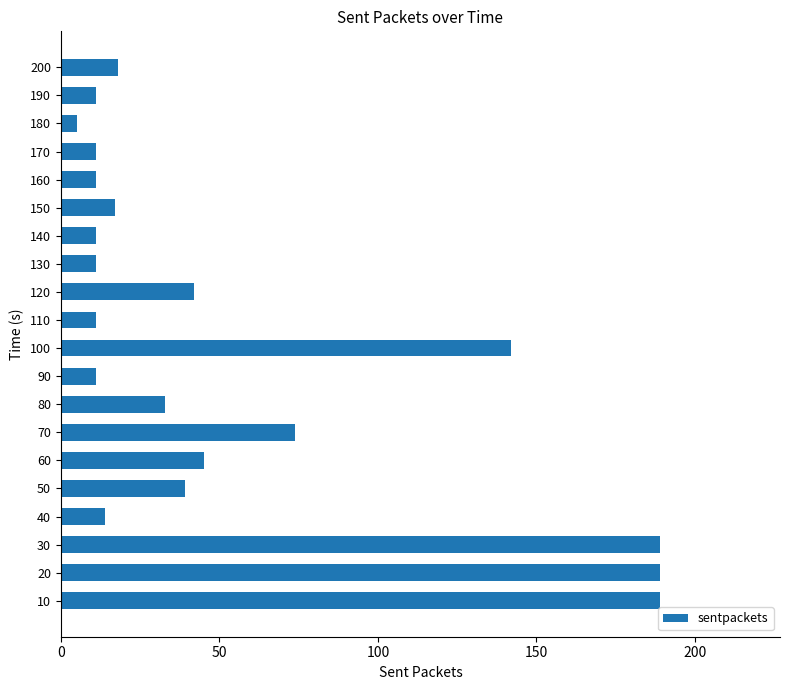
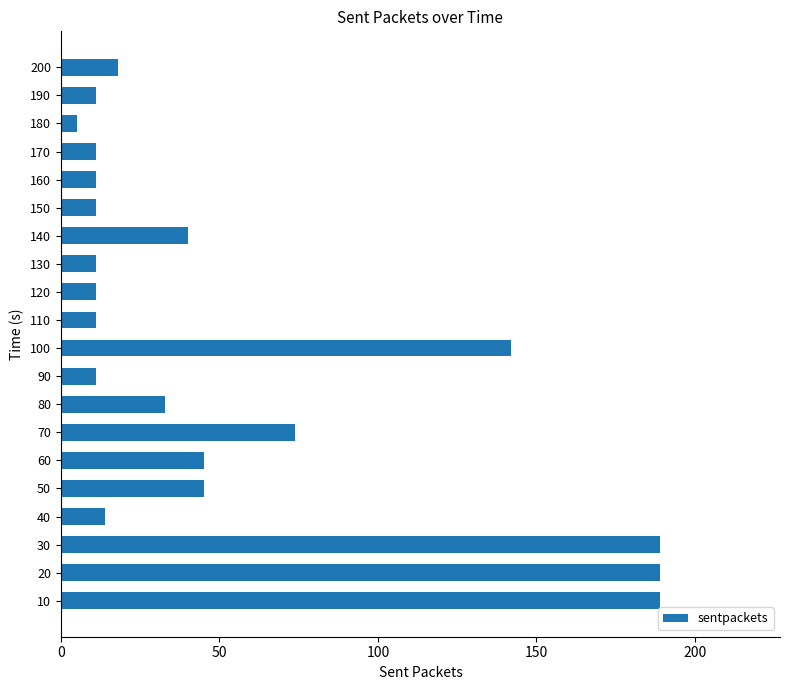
  {
    "200": 18,
    "190": 11,
    "180": 5,
    "170": 11,
    "160": 11,
-   "150": 17,
-   "140": 11,
+   "150": 11,
+   "140": 40,
    "130": 11,
-   "120": 42,
+   "120": 11,
    "110": 11,
    "100": 142,
    "90": 11,
    "80": 33,
    "70": 74,
    "60": 45,
-   "50": 39,
+   "50": 45,
    "40": 14,
    "30": 189,
    "20": 189,
    "10": 189
  }
